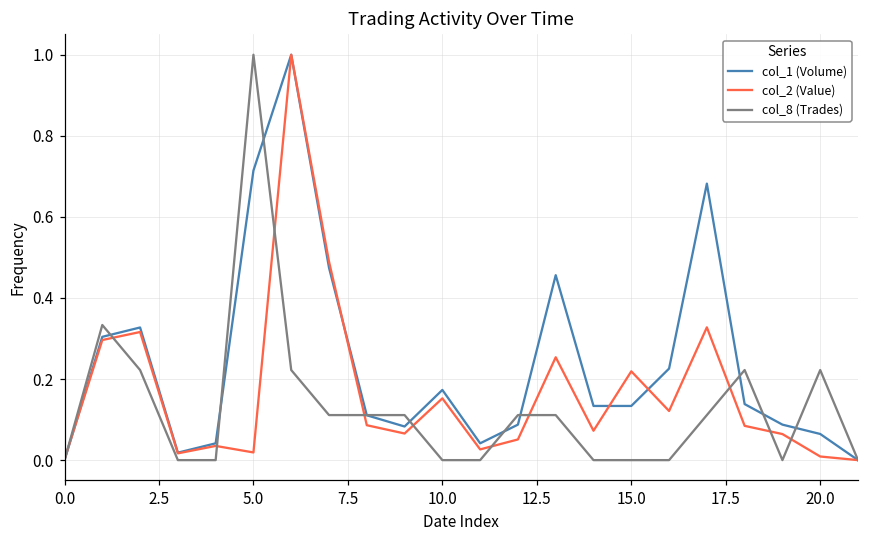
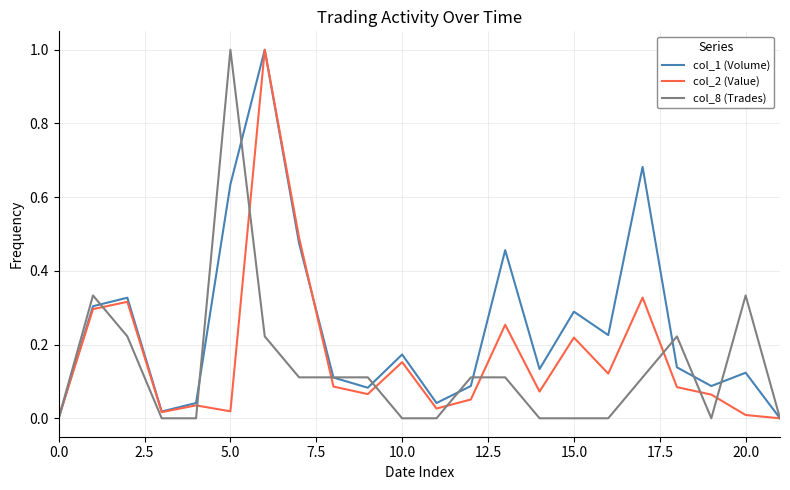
  {
    "col_1 (Volume)": {
-     "5.0": 0.71,
+     "5.0": 0.63,
      "10.0": 0.17,
-     "15.0": 0.13,
-     "20.0": 0.06
+     "15.0": 0.29,
+     "20.0": 0.12
    },
    "col_2 (Value)": {
      "5.0": 0.02,
      "10.0": 0.15,
      "15.0": 0.22,
      "20.0": 0.01
    },
    "col_8 (Trades)": {
      "5.0": 1.00,
      "10.0": 0.00,
      "15.0": 0.00,
-     "20.0": 0.22
+     "20.0": 0.33
    }
  }
